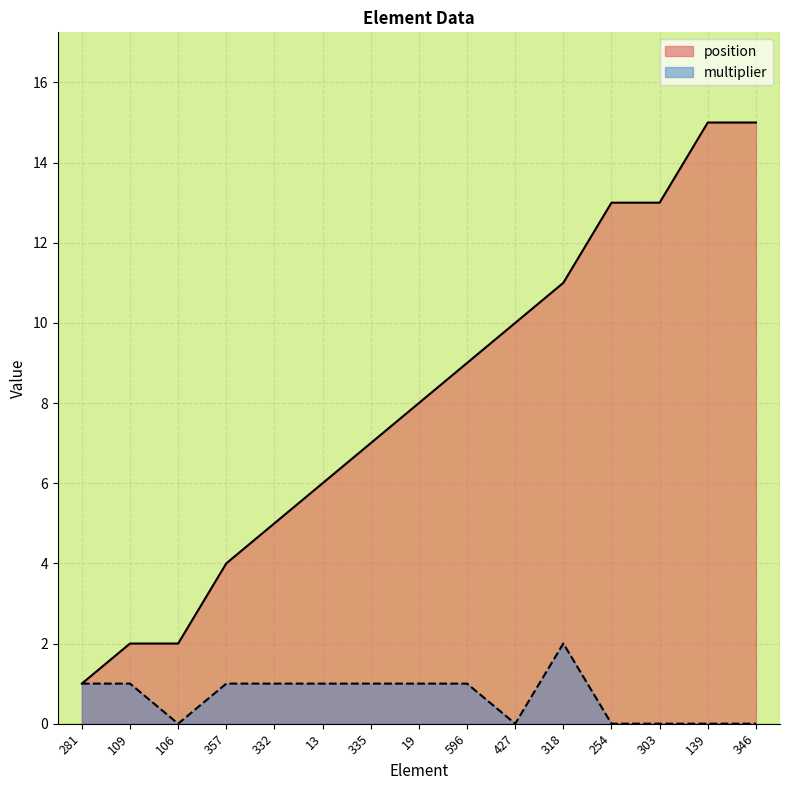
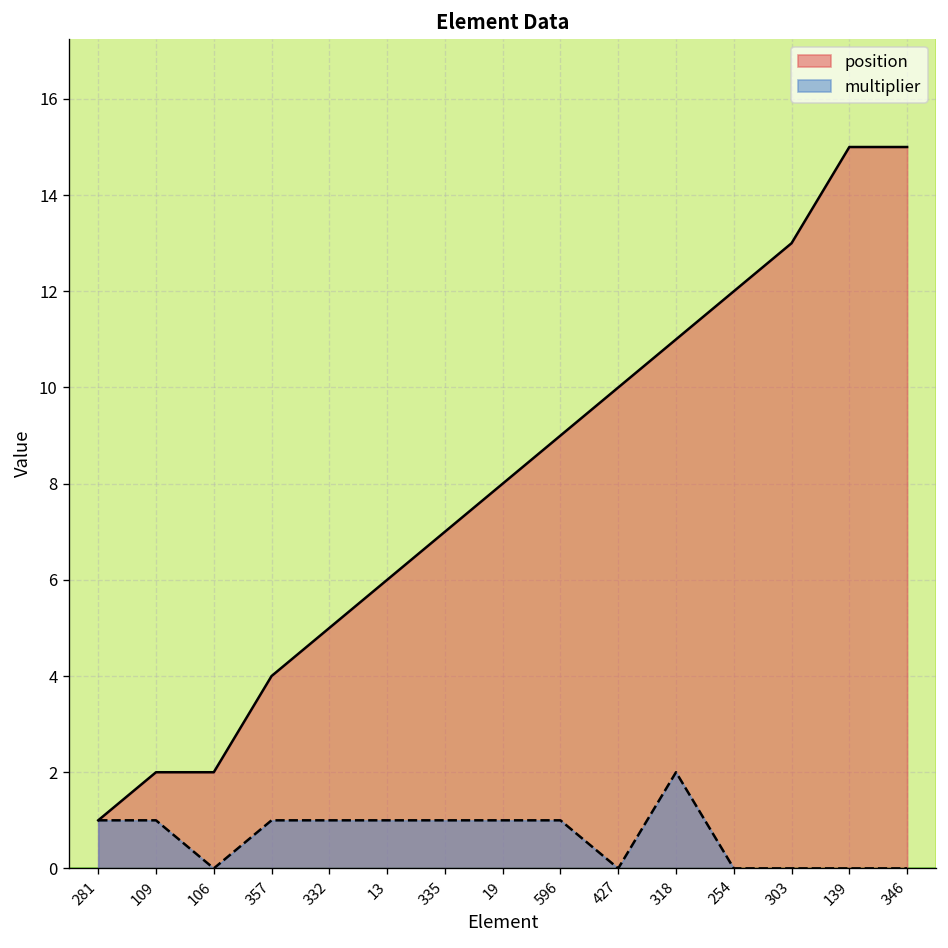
  {
    "position": {
      "109": 2,
      "106": 2,
      "357": 4,
      "332": 5,
      "13": 6,
      "335": 7,
      "19": 8,
      "596": 9,
      "427": 10,
      "318": 11,
-     "254": 13,
+     "254": 12,
      "303": 13,
      "139": 15,
      "346": 15
    },
    "multiplier": {
      "109": 1,
      "106": 0,
      "357": 1,
      "332": 1,
      "13": 1,
      "335": 1,
      "19": 1,
      "596": 1,
      "427": 0,
      "318": 2,
      "254": 0,
      "303": 0,
      "139": 0,
      "346": 0
    }
  }
